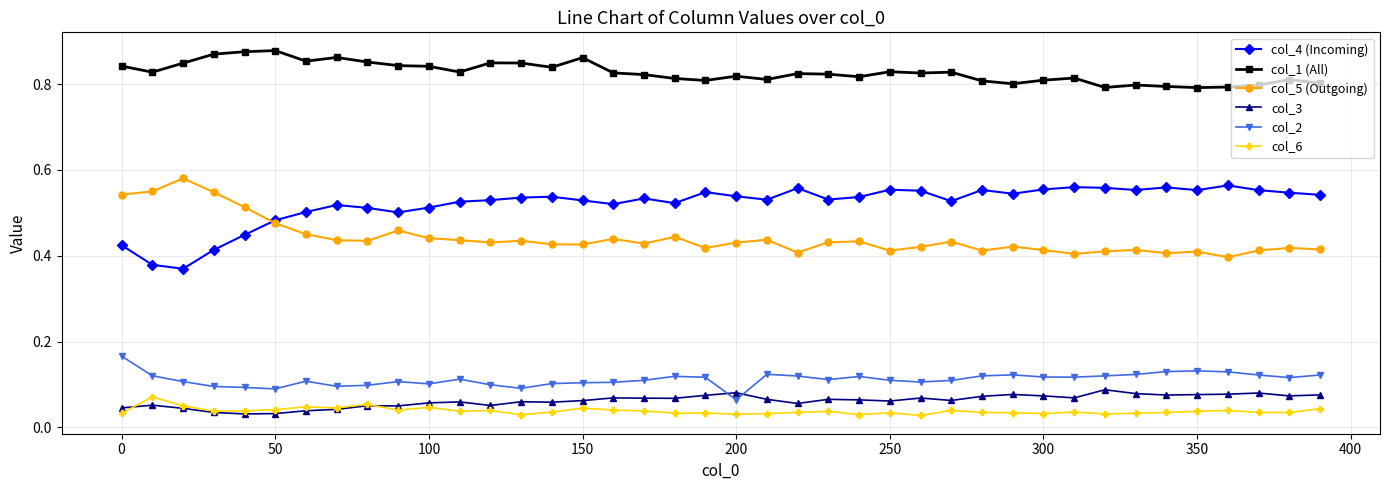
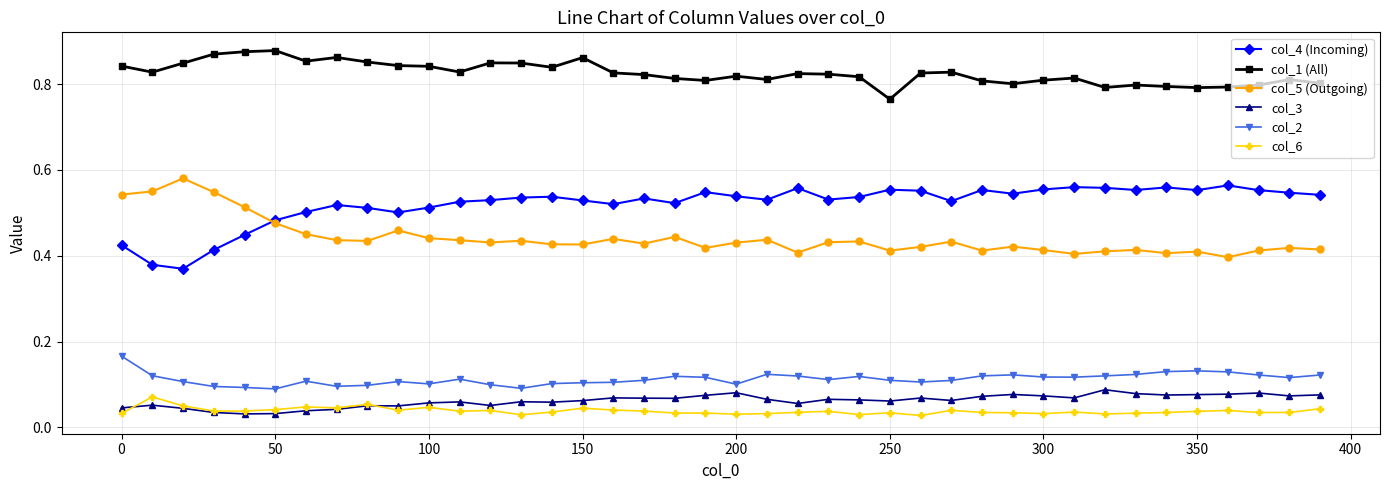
  {
    "col_4 (Incoming)": {
      "0": 0.42,
      "50": 0.48,
      "100": 0.51,
      "150": 0.53,
      "200": 0.54,
      "250": 0.55,
      "300": 0.55,
      "350": 0.55
    },
    "col_1 (All)": {
      "0": 0.84,
      "50": 0.88,
      "100": 0.84,
      "150": 0.86,
      "200": 0.82,
-     "250": 0.83,
+     "250": 0.77,
      "300": 0.81,
      "350": 0.79
    },
    "col_3": {
      "0": 0.05,
      "50": 0.03,
      "100": 0.06,
      "150": 0.06,
      "200": 0.08,
      "250": 0.06,
      "300": 0.07,
      "350": 0.08
    },
    "col_2": {
      "0": 0.17,
      "50": 0.09,
      "100": 0.10,
      "150": 0.10,
-     "200": 0.06,
+     "200": 0.10,
      "250": 0.11,
      "300": 0.12,
      "350": 0.13
    }
  }
